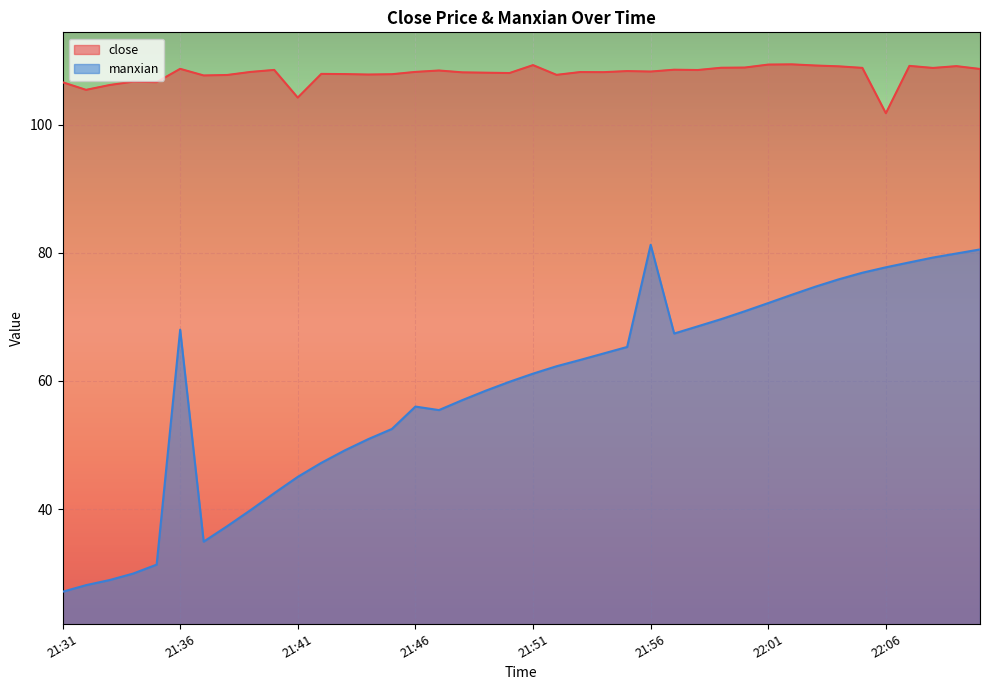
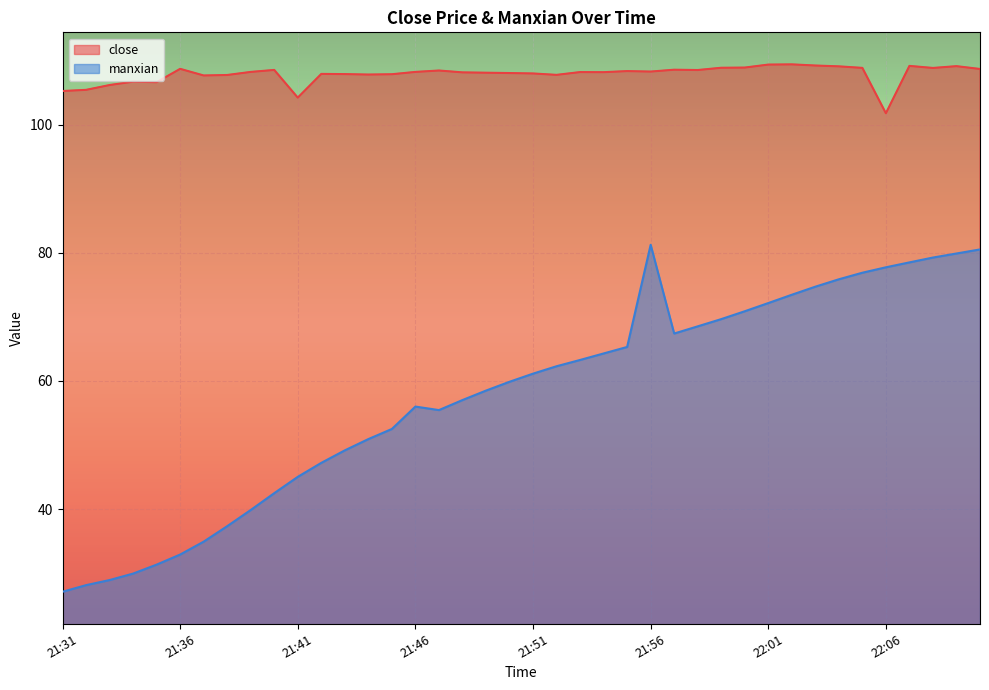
  {
    "close": {
-     "21:31": 107,
+     "21:31": 105,
      "21:36": 109,
      "21:41": 104,
      "21:46": 108,
-     "21:51": 109,
+     "21:51": 108,
      "21:56": 108,
      "22:01": 109,
      "22:06": 102
    },
    "manxian": {
      "21:31": 27,
-     "21:36": 68,
+     "21:36": 33,
      "21:41": 45,
      "21:46": 56,
      "21:51": 61,
      "21:56": 81,
      "22:01": 72,
      "22:06": 78
    }
  }
